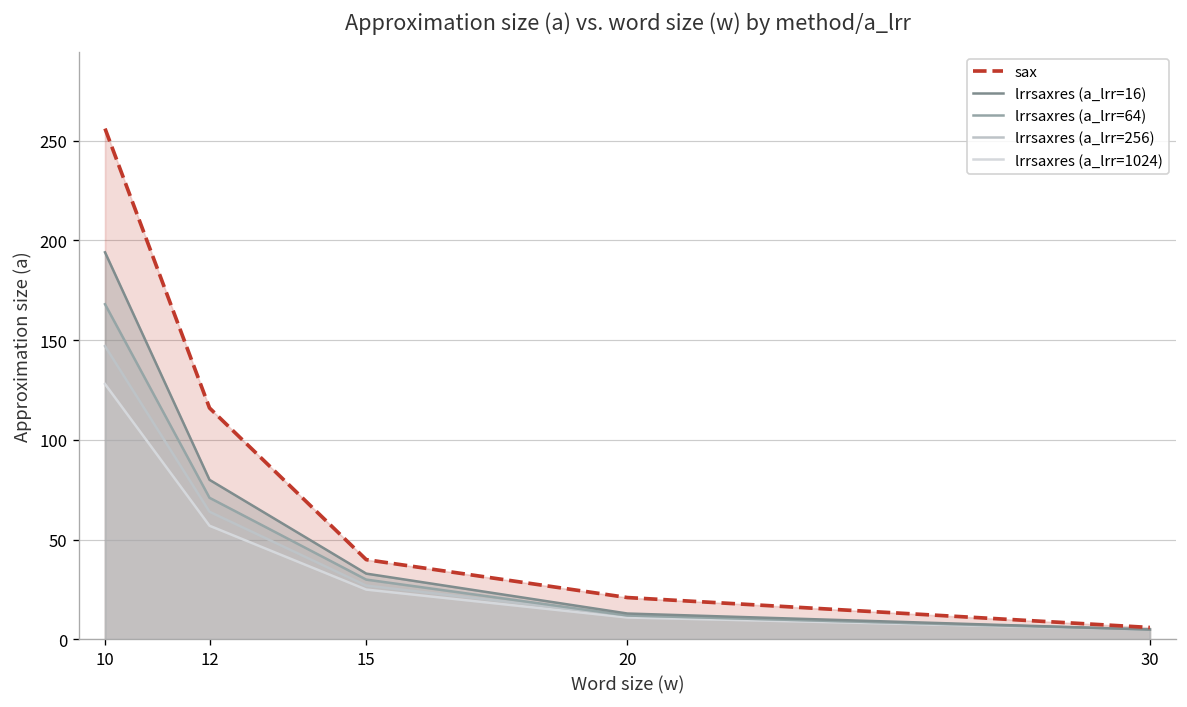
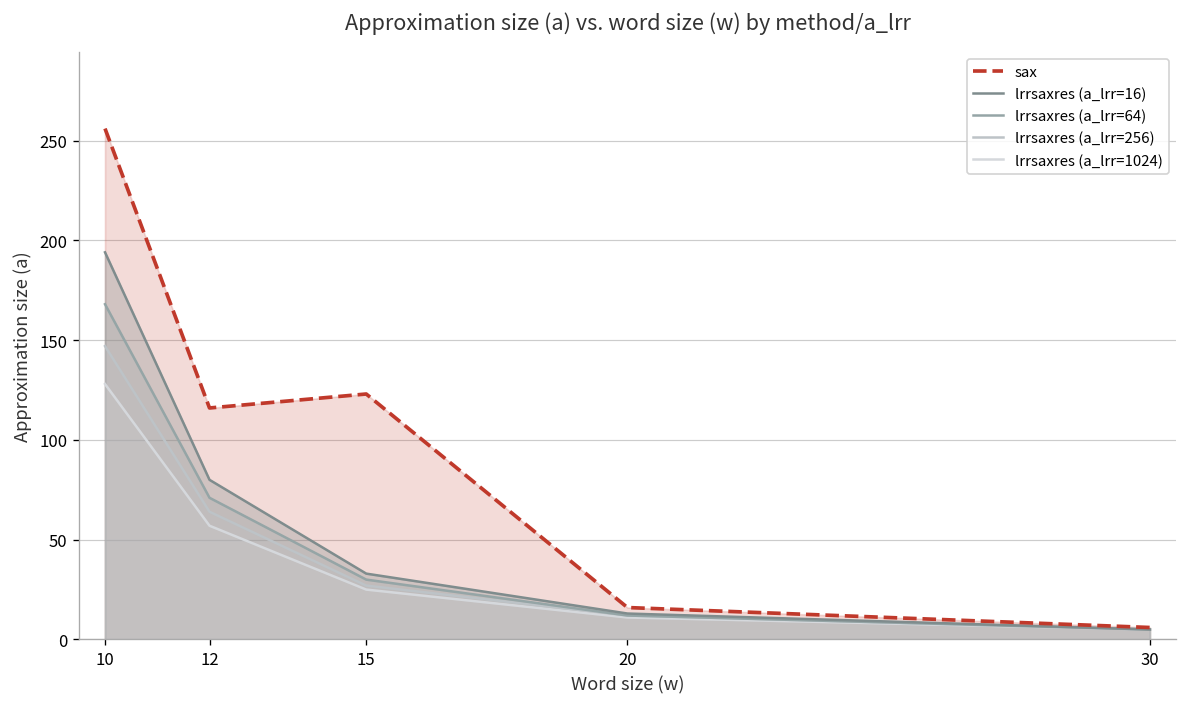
  {
    "sax": {
      "10": 256,
      "12": 116,
-     "15": 40,
-     "20": 21
+     "15": 123,
+     "20": 16
    }
  }
